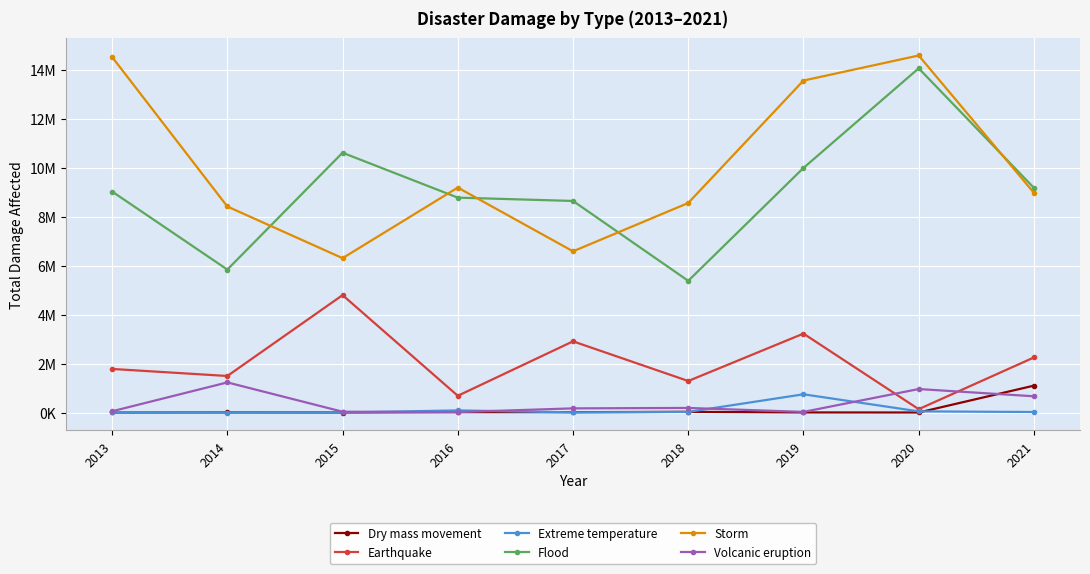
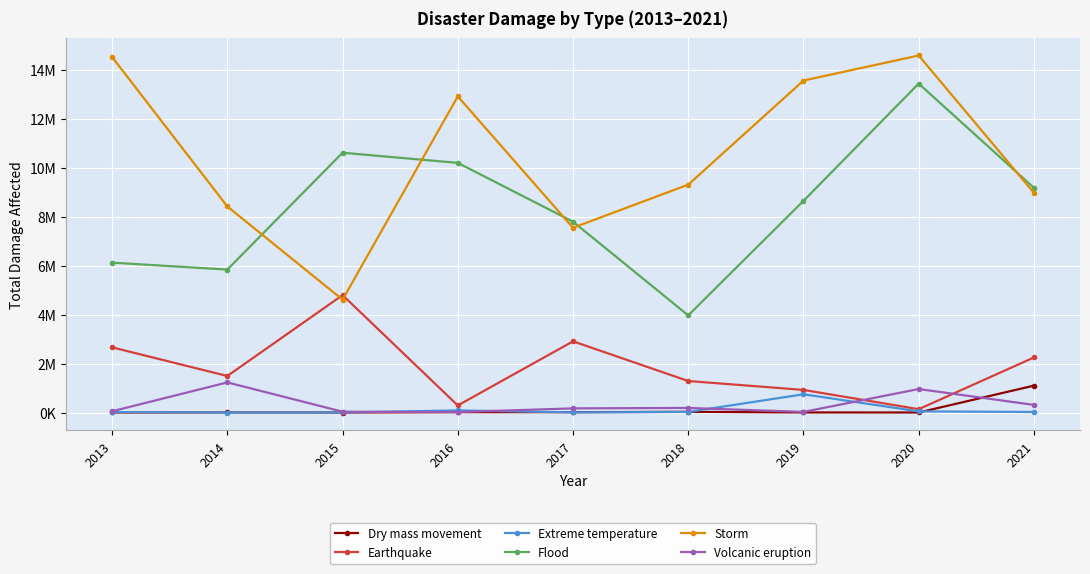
  {
    "Dry mass movement": {
      "2021": 1100000
    },
    "Earthquake": {
-     "2013": 1800000,
+     "2013": 2700000,
      "2014": 1500000,
      "2015": 4800000,
-     "2016": 700000,
+     "2016": 300000,
      "2017": 2900000,
      "2018": 1300000,
-     "2019": 3200000,
+     "2019": 900000,
      "2021": 2200000
    },
    "Extreme temperature": {
      "2019": 700000,
      "2021": 0
    },
    "Flood": {
-     "2013": 9000000,
+     "2013": 6100000,
      "2014": 5800000,
      "2015": 10600000,
-     "2016": 8800000,
-     "2017": 8600000,
-     "2018": 5400000,
-     "2019": 10000000,
-     "2020": 14100000,
+     "2016": 10200000,
+     "2017": 7800000,
+     "2018": 4000000,
+     "2019": 8600000,
+     "2020": 13400000,
      "2021": 9200000
    },
    "Storm": {
      "2013": 14500000,
      "2014": 8400000,
-     "2015": 6300000,
-     "2016": 9200000,
-     "2017": 6600000,
-     "2018": 8600000,
+     "2015": 4600000,
+     "2016": 12900000,
+     "2017": 7500000,
+     "2018": 9300000,
      "2019": 13600000,
      "2020": 14600000,
      "2021": 9000000
    },
    "Volcanic eruption": {
      "2014": 1200000,
      "2017": 200000,
      "2018": 200000,
      "2020": 1000000,
-     "2021": 700000
+     "2021": 300000
    }
  }
